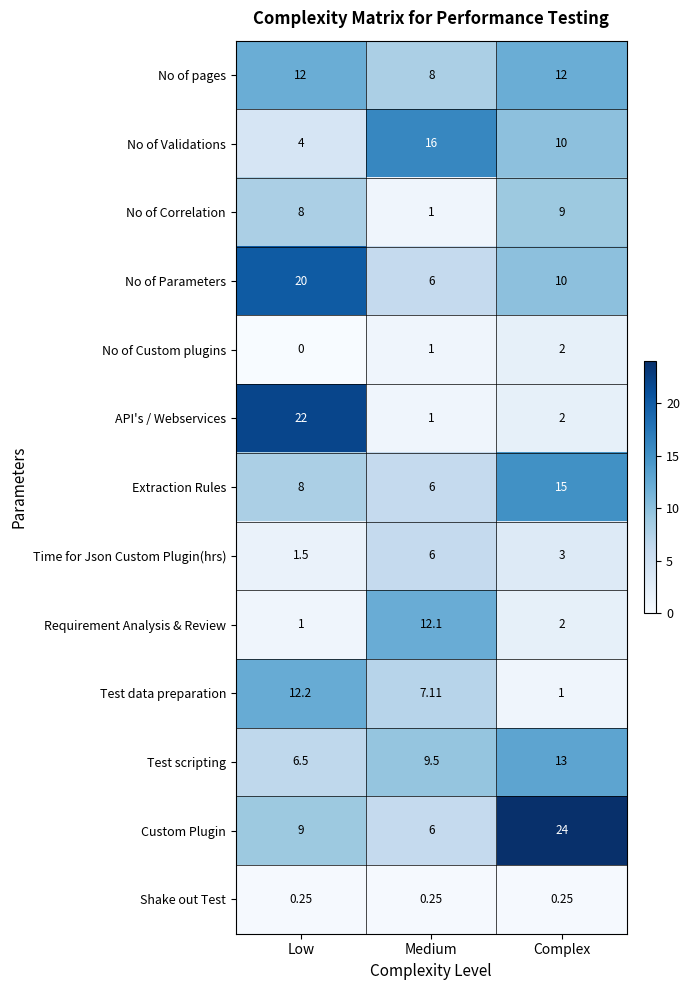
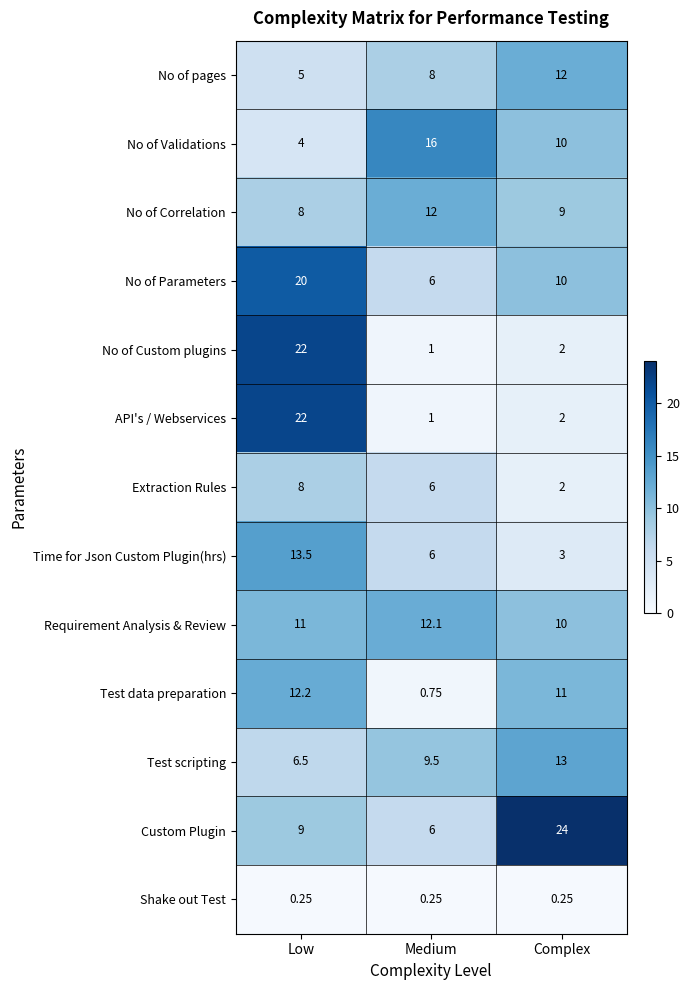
  {
    "No of pages": {
-     "Low": 12,
+     "Low": 5,
      "Medium": 8,
      "Complex": 12
    },
    "No of Validations": {
      "Low": 4,
      "Medium": 16,
      "Complex": 10
    },
    "No of Correlation": {
      "Low": 8,
-     "Medium": 1,
+     "Medium": 12,
      "Complex": 9
    },
    "No of Parameters": {
      "Low": 20,
      "Medium": 6,
      "Complex": 10
    },
    "No of Custom plugins": {
-     "Low": 0,
+     "Low": 22,
      "Medium": 1,
      "Complex": 2
    },
    "API's / Webservices": {
      "Low": 22,
      "Medium": 1,
      "Complex": 2
    },
    "Extraction Rules": {
      "Low": 8,
      "Medium": 6,
-     "Complex": 15
+     "Complex": 2
    },
    "Time for Json Custom Plugin(hrs)": {
-     "Low": 1.5,
+     "Low": 13.5,
      "Medium": 6,
      "Complex": 3
    },
    "Requirement Analysis & Review": {
-     "Low": 1,
+     "Low": 11,
      "Medium": 12.1,
-     "Complex": 2
+     "Complex": 10
    },
    "Test data preparation": {
      "Low": 12.2,
-     "Medium": 7.11,
-     "Complex": 1
+     "Medium": 0.75,
+     "Complex": 11
    },
    "Test scripting": {
      "Low": 6.5,
      "Medium": 9.5,
      "Complex": 13
    },
    "Custom Plugin": {
      "Low": 9,
      "Medium": 6,
      "Complex": 24
    },
    "Shake out Test": {
      "Low": 0.25,
      "Medium": 0.25,
      "Complex": 0.25
    }
  }
